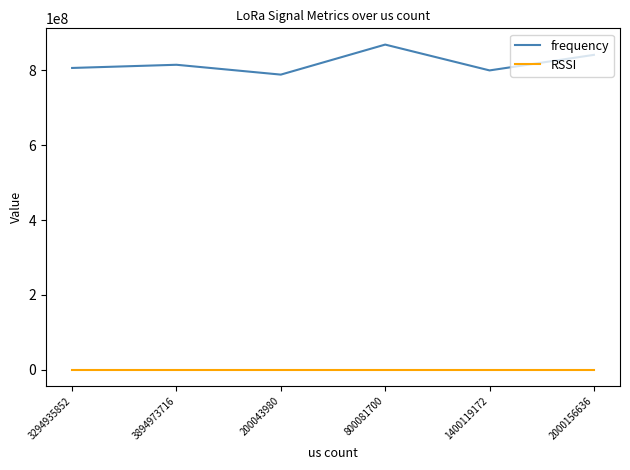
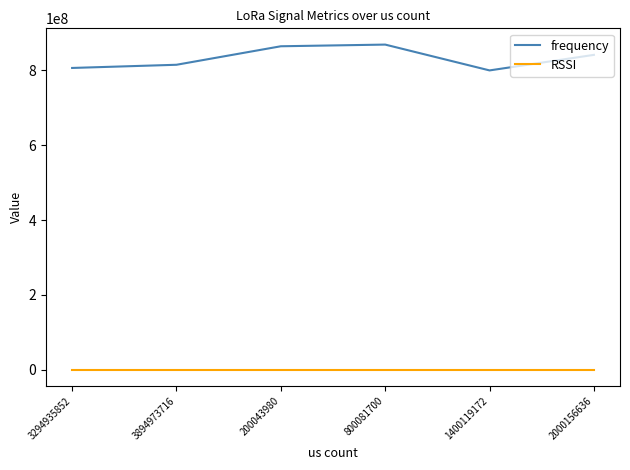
  {
    "frequency": {
      "3294935852": 810000000,
      "3894973716": 810000000,
-     "200043980": 790000000,
+     "200043980": 860000000,
      "800081700": 870000000,
      "1400119172": 800000000
    },
    "RSSI": {
      "3294935852": 0,
      "3894973716": 0,
      "200043980": 0,
      "800081700": 0,
      "1400119172": 0,
      "2000156636": 0
    }
  }
